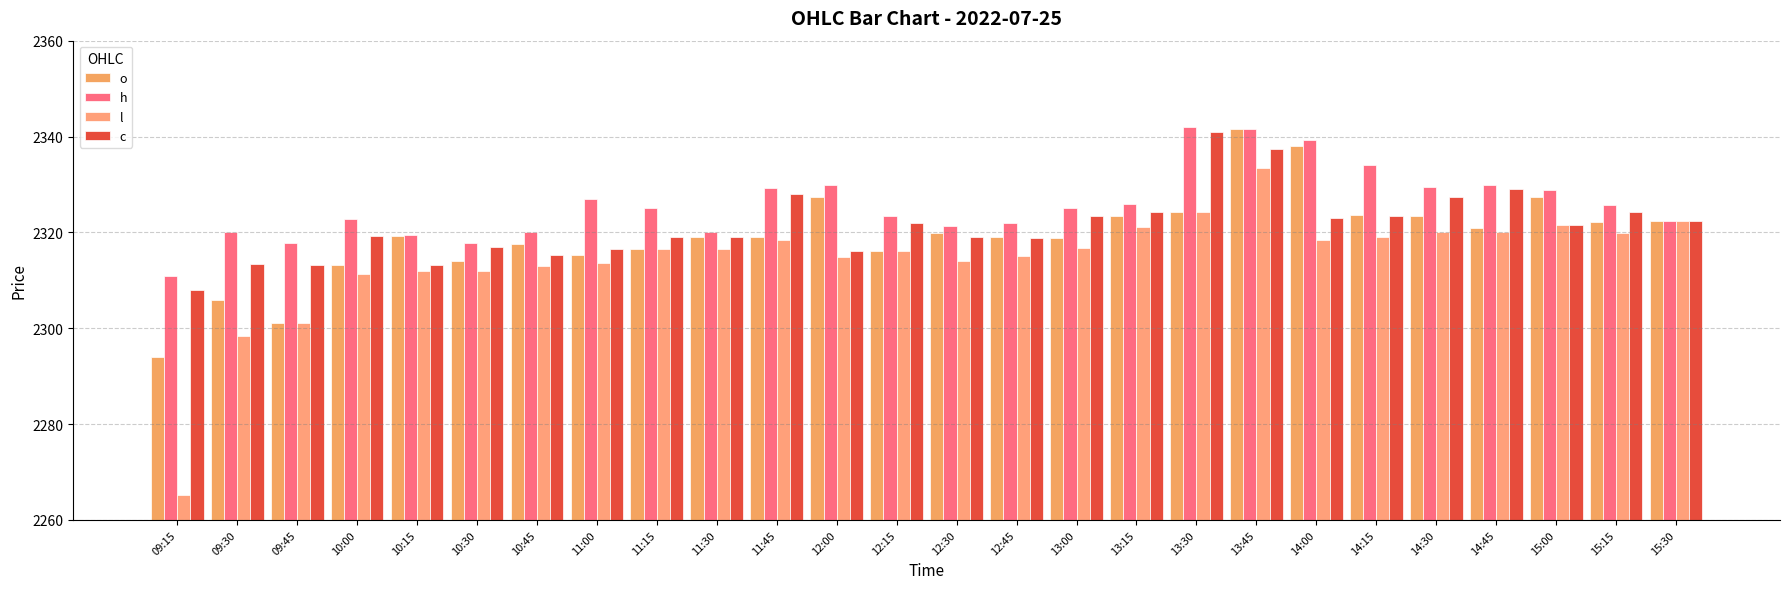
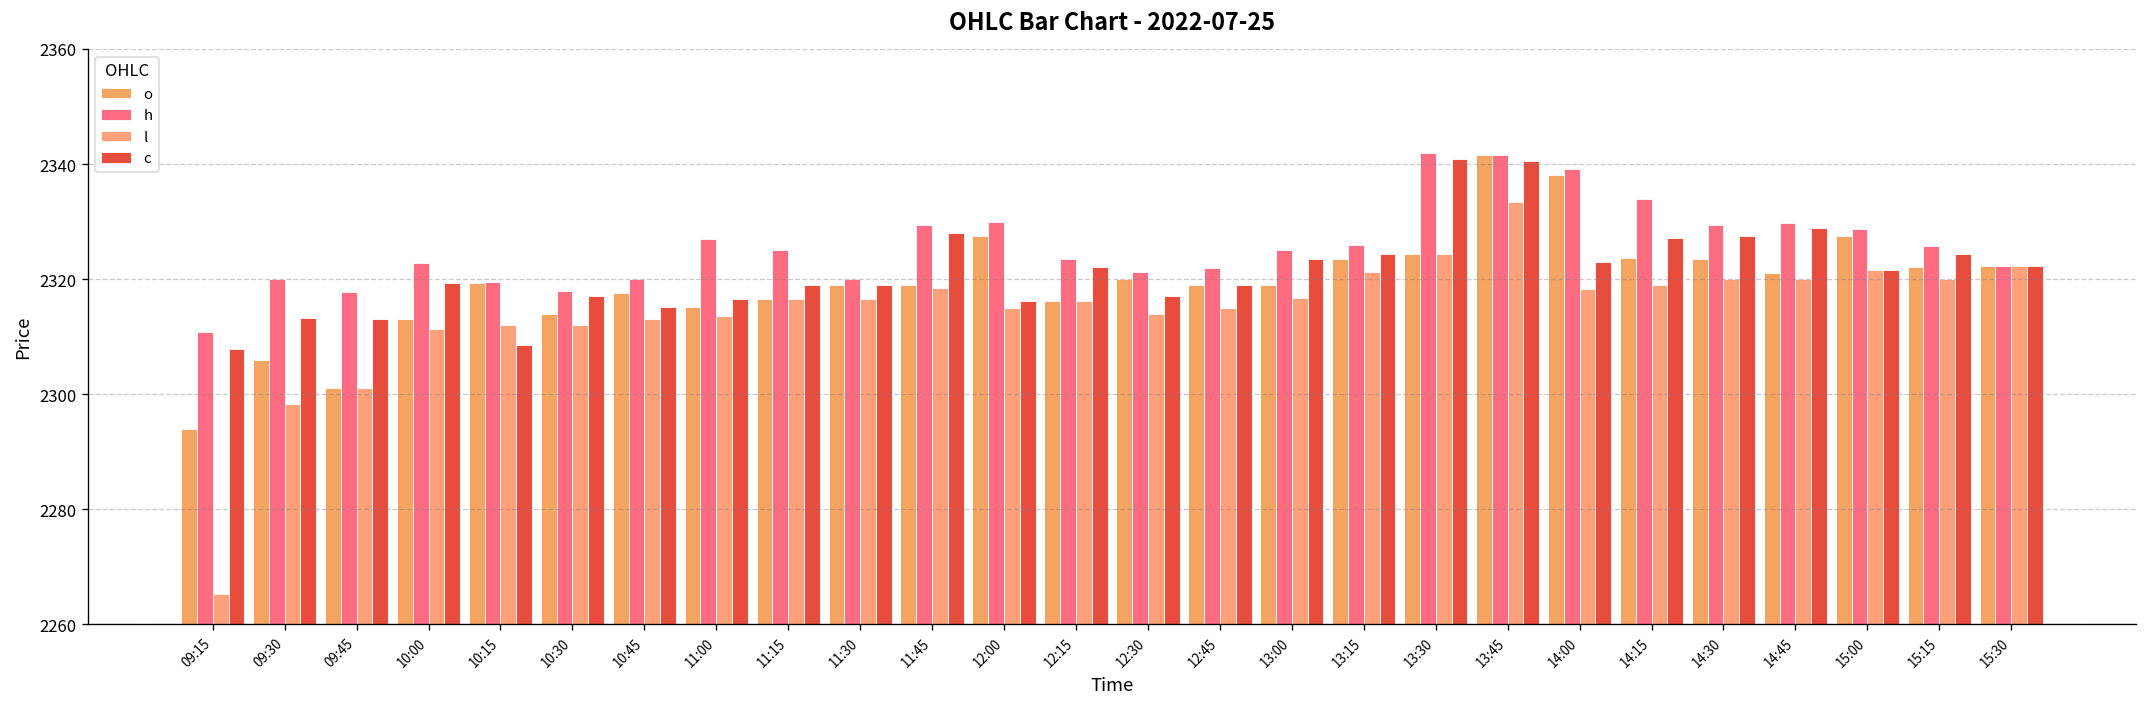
  {
    "c": {
      "09:15": 2308,
      "09:30": 2313,
      "09:45": 2313,
      "10:00": 2319,
-     "10:15": 2313,
+     "10:15": 2309,
      "10:30": 2317,
      "10:45": 2315,
      "11:00": 2316,
      "11:15": 2319,
      "11:30": 2319,
      "11:45": 2328,
      "12:00": 2316,
      "12:15": 2322,
-     "12:30": 2319,
+     "12:30": 2317,
      "12:45": 2319,
      "13:00": 2323,
      "13:15": 2324,
      "13:30": 2341,
-     "13:45": 2337,
+     "13:45": 2341,
      "14:00": 2323,
-     "14:15": 2323,
+     "14:15": 2327,
      "14:30": 2327,
      "14:45": 2329,
      "15:00": 2322,
      "15:15": 2324,
      "15:30": 2322
    }
  }
